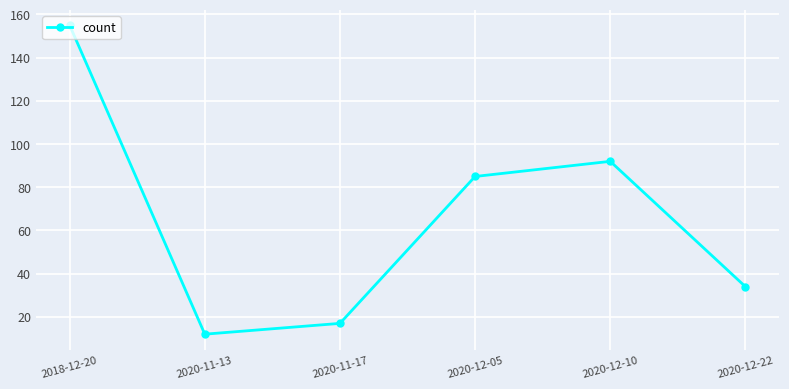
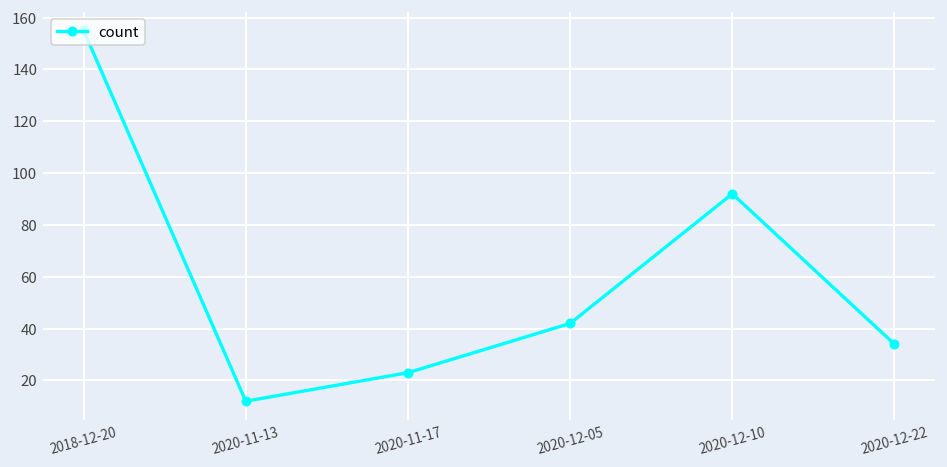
  {
    "2020-11-13": 12,
-   "2020-11-17": 17,
-   "2020-12-05": 85,
+   "2020-11-17": 23,
+   "2020-12-05": 42,
    "2020-12-10": 92,
    "2020-12-22": 34
  }
